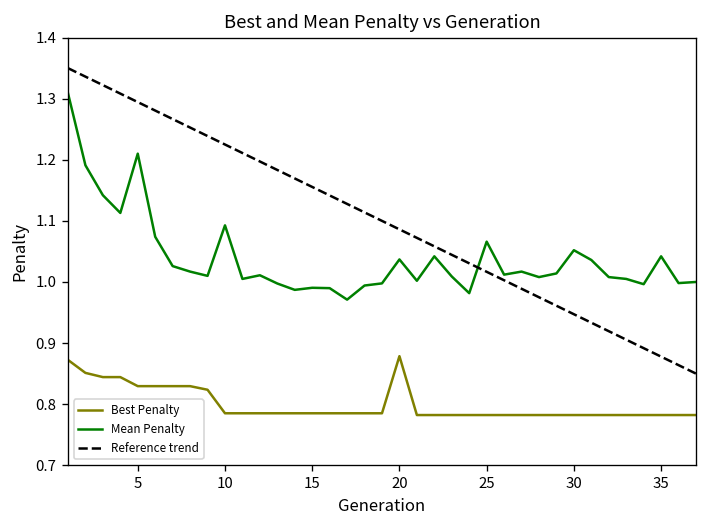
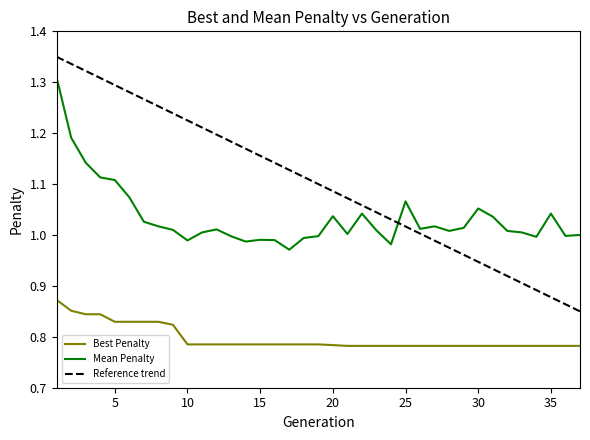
  {
    "Best Penalty": {
      "5": 0.83,
      "10": 0.79,
      "15": 0.79,
-     "20": 0.88,
+     "20": 0.78,
      "25": 0.78,
      "30": 0.78,
      "35": 0.78
    },
    "Mean Penalty": {
-     "5": 1.21,
-     "10": 1.09,
+     "5": 1.11,
+     "10": 0.99,
      "15": 0.99,
      "20": 1.04,
      "25": 1.07,
      "30": 1.05,
      "35": 1.04
    }
  }
